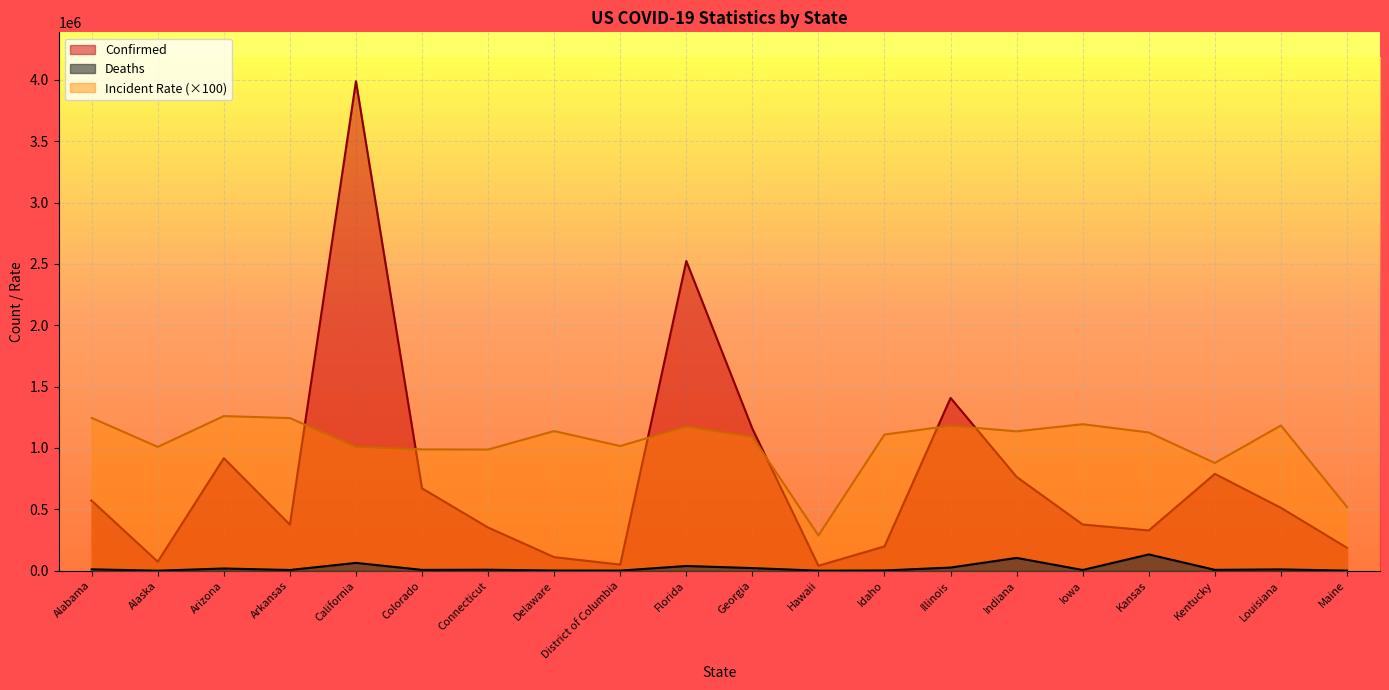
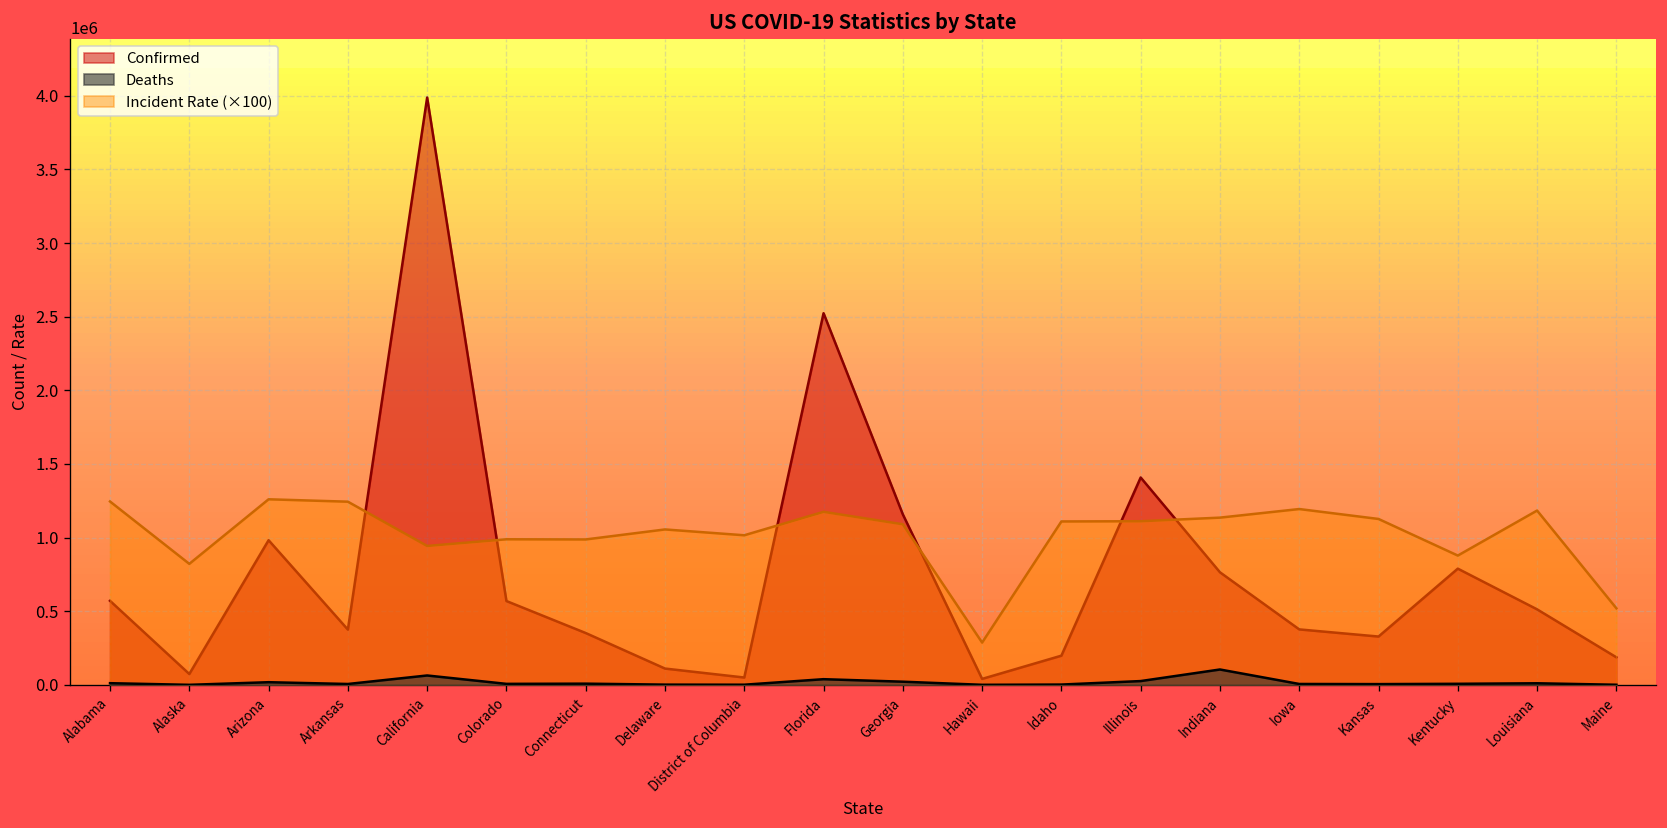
  {
    "Confirmed": {
      "Alabama": 570000,
      "Alaska": 70000,
-     "Arizona": 920000,
+     "Arizona": 980000,
      "Arkansas": 380000,
      "California": 3990000,
-     "Colorado": 670000,
+     "Colorado": 570000,
      "Connecticut": 350000,
      "Delaware": 110000,
      "District of Columbia": 50000,
      "Florida": 2520000,
      "Georgia": 1160000,
      "Hawaii": 40000,
      "Idaho": 200000,
      "Illinois": 1410000,
      "Indiana": 760000,
      "Iowa": 380000,
      "Kansas": 330000,
      "Kentucky": 790000,
      "Louisiana": 510000,
      "Maine": 190000
    },
    "Deaths": {
      "Alabama": 10000,
      "Alaska": 0,
      "Arizona": 20000,
      "Arkansas": 10000,
      "California": 60000,
      "Colorado": 10000,
      "Connecticut": 10000,
      "Delaware": 0,
      "District of Columbia": 0,
      "Florida": 40000,
      "Georgia": 20000,
      "Hawaii": 0,
      "Idaho": 0,
      "Illinois": 30000,
      "Indiana": 100000,
      "Iowa": 10000,
-     "Kansas": 130000,
+     "Kansas": 10000,
      "Kentucky": 10000,
      "Louisiana": 10000,
      "Maine": 0
    },
    "Incident Rate (×100)": {
      "Alabama": 1250000,
-     "Alaska": 1010000,
+     "Alaska": 820000,
      "Arizona": 1260000,
      "Arkansas": 1240000,
-     "California": 1010000,
+     "California": 940000,
      "Colorado": 990000,
      "Connecticut": 990000,
-     "Delaware": 1140000,
+     "Delaware": 1060000,
      "District of Columbia": 1020000,
      "Florida": 1170000,
      "Georgia": 1090000,
      "Hawaii": 290000,
      "Idaho": 1110000,
-     "Illinois": 1180000,
+     "Illinois": 1110000,
      "Indiana": 1140000,
      "Iowa": 1190000,
      "Kansas": 1130000,
      "Kentucky": 880000,
      "Louisiana": 1180000,
      "Maine": 520000
    }
  }
